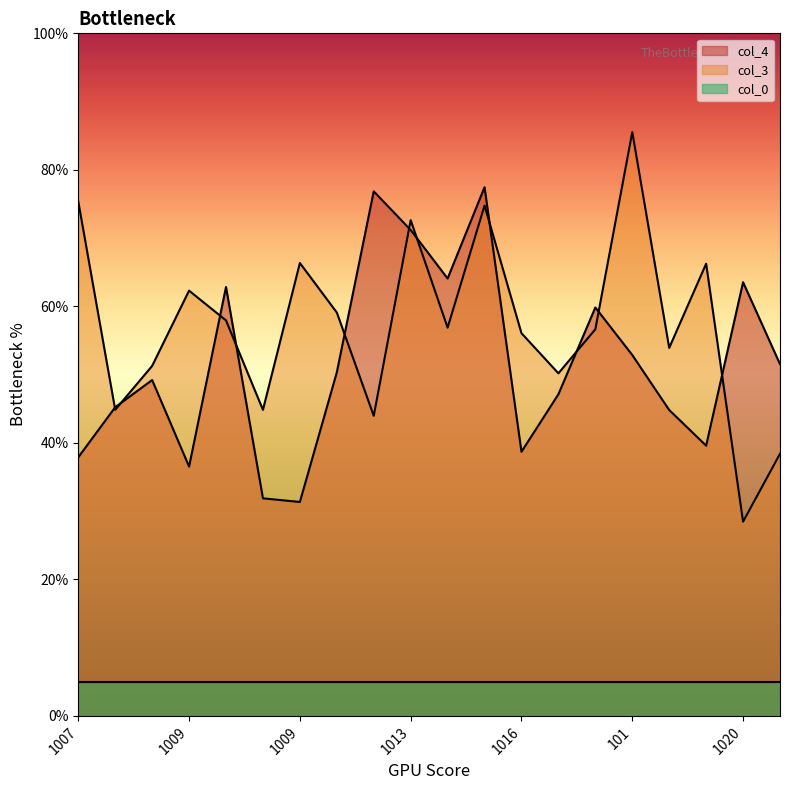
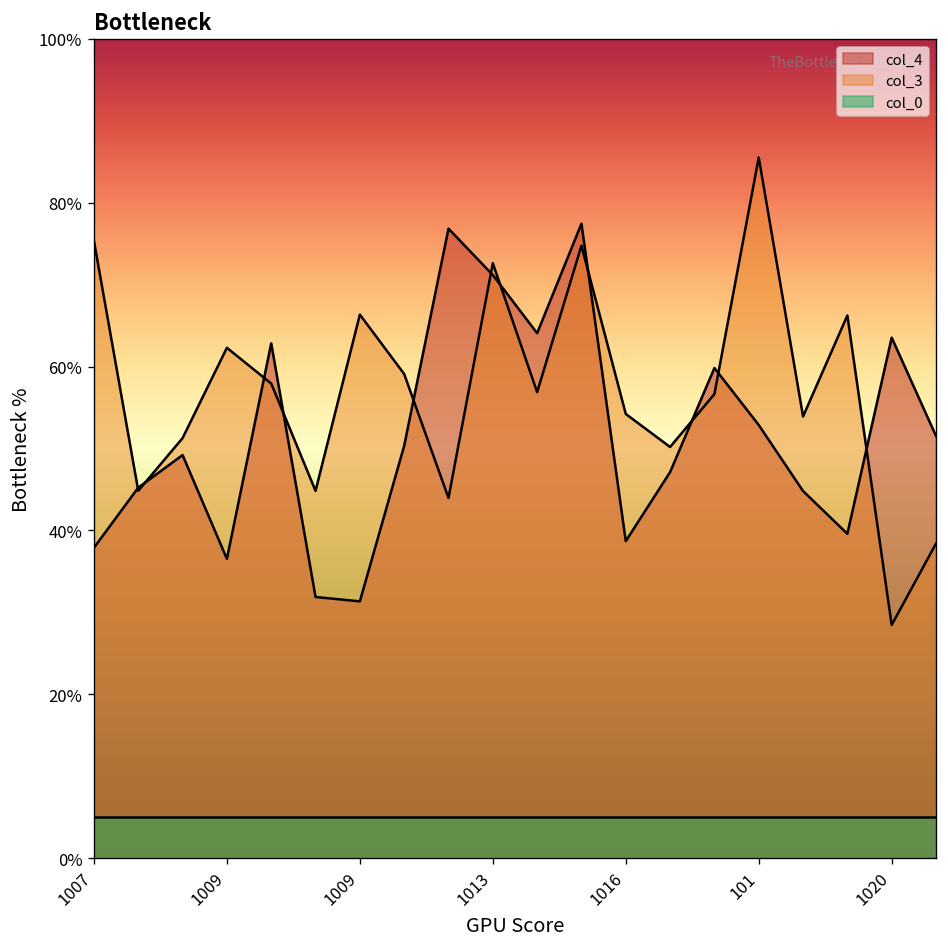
  {
    "col_4": {
      "1007": "38%",
      "1013": "71%",
      "1016": "39%",
      "101": "53%",
      "1020": "64%"
    },
    "col_3": {
      "1007": "75%",
      "1013": "73%",
-     "1016": "56%",
+     "1016": "54%",
      "101": "86%",
      "1020": "28%"
    },
    "col_0": {
      "1007": "5%",
      "1013": "5%",
      "1016": "5%",
      "101": "5%",
      "1020": "5%"
    }
  }
